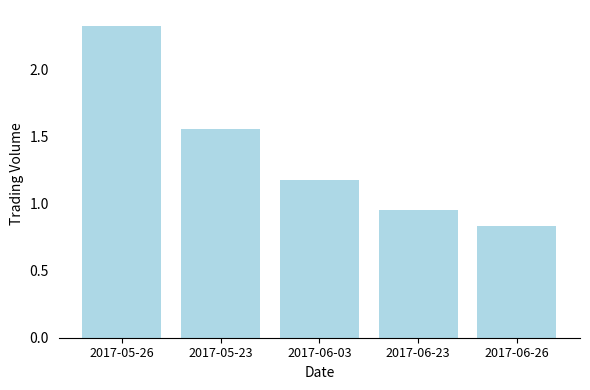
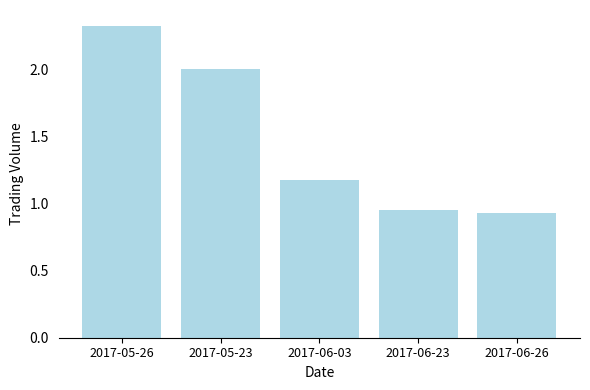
  {
    "2017-05-26": 2.32,
-   "2017-05-23": 1.55,
+   "2017-05-23": 2.00,
    "2017-06-03": 1.17,
    "2017-06-23": 0.95,
-   "2017-06-26": 0.83
+   "2017-06-26": 0.93
  }
